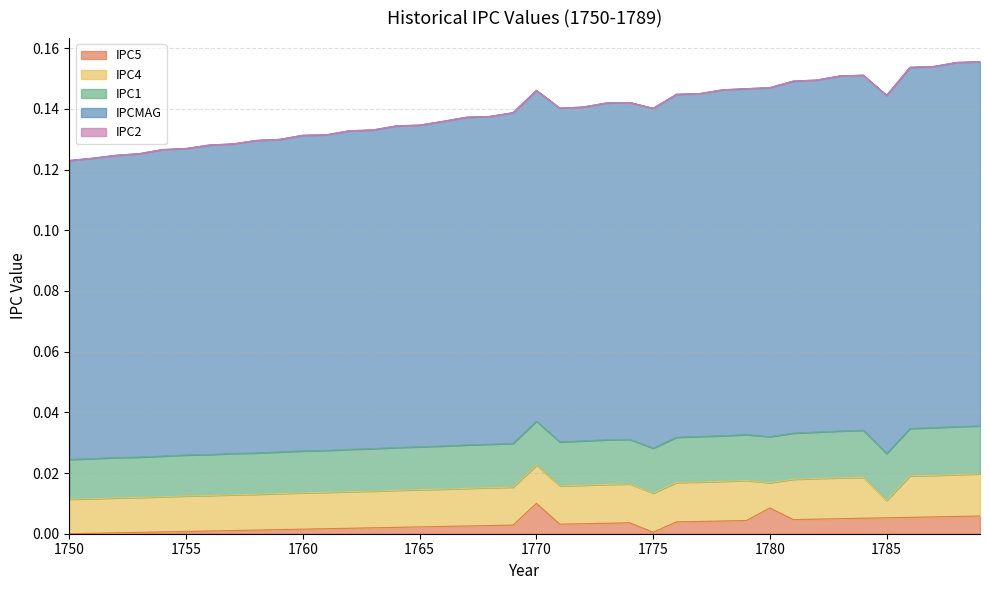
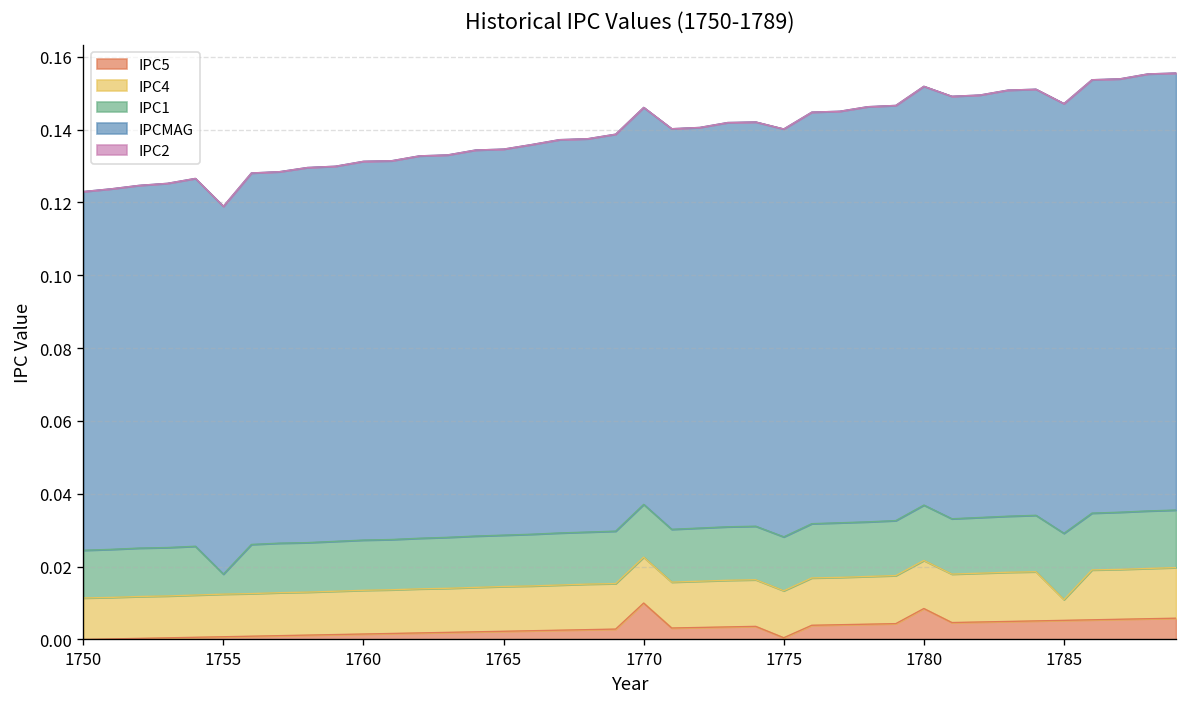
  {
    "IPC5": {
      "1750": 0.000,
      "1755": 0.001,
      "1760": 0.002,
      "1765": 0.002,
      "1770": 0.010,
      "1775": 0.000,
      "1780": 0.009,
      "1785": 0.005
    },
    "IPC4": {
      "1750": 0.011,
      "1755": 0.012,
      "1760": 0.012,
      "1765": 0.012,
      "1770": 0.013,
      "1775": 0.013,
-     "1780": 0.008,
+     "1780": 0.013,
      "1785": 0.006
    },
    "IPC1": {
      "1750": 0.013,
-     "1755": 0.014,
+     "1755": 0.006,
      "1760": 0.014,
      "1765": 0.014,
      "1770": 0.014,
      "1775": 0.015,
      "1780": 0.015,
-     "1785": 0.016
+     "1785": 0.018
    }
  }
